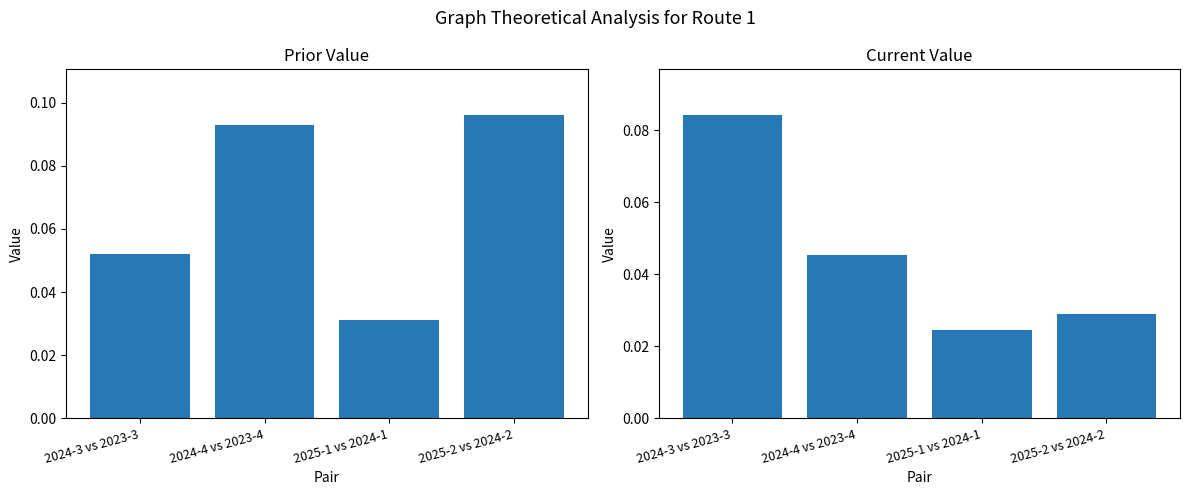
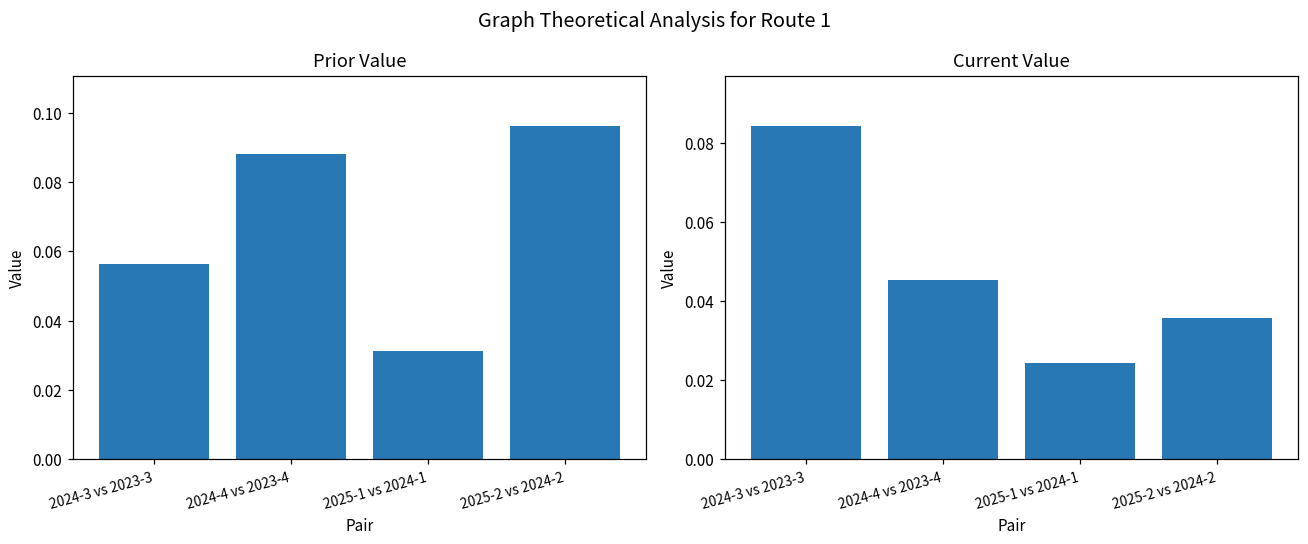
  {
    "Prior Value": {
-     "2024-3 vs 2023-3": 0.052,
-     "2024-4 vs 2023-4": 0.093,
+     "2024-3 vs 2023-3": 0.056,
+     "2024-4 vs 2023-4": 0.088,
      "2025-1 vs 2024-1": 0.031,
      "2025-2 vs 2024-2": 0.096
    },
    "Current Value": {
      "2024-3 vs 2023-3": 0.084,
      "2024-4 vs 2023-4": 0.045,
      "2025-1 vs 2024-1": 0.024,
-     "2025-2 vs 2024-2": 0.029
+     "2025-2 vs 2024-2": 0.036
    }
  }
